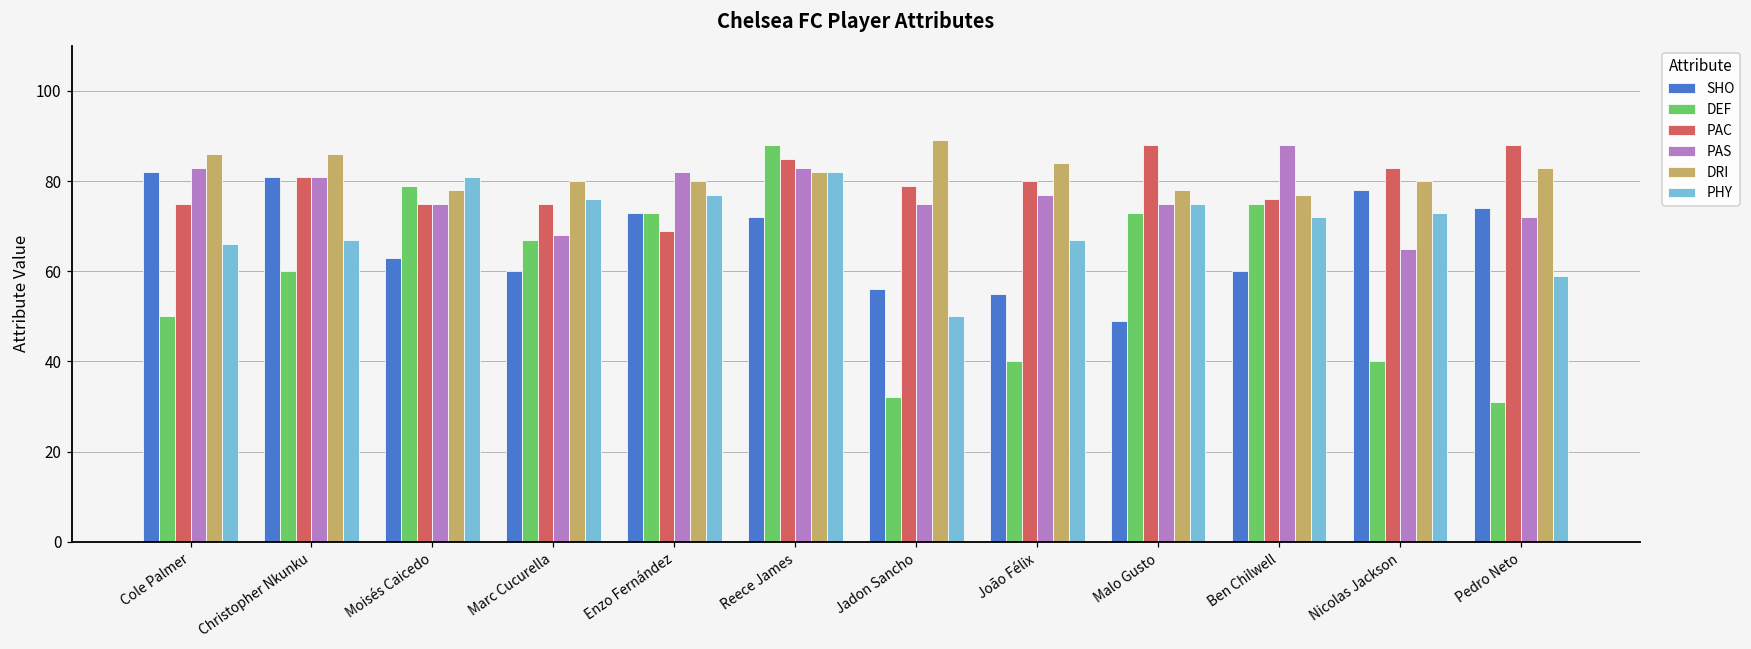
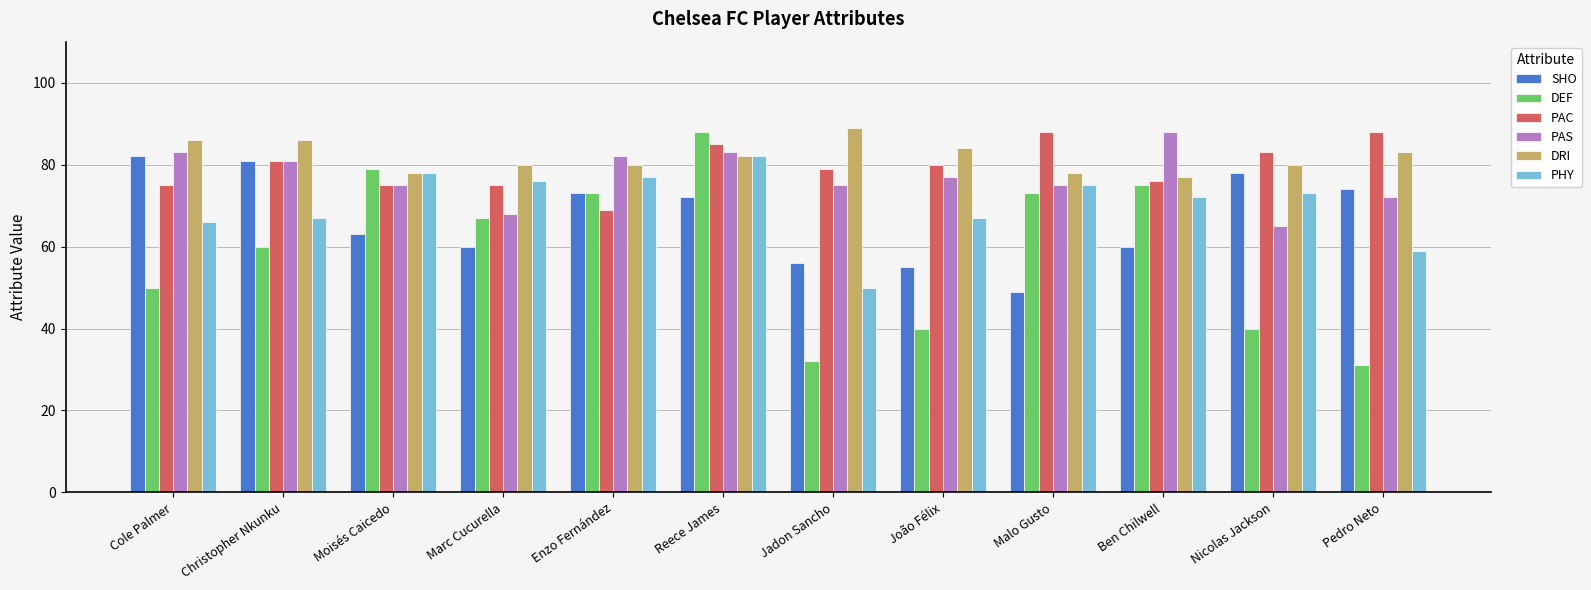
  {
    "SHO": {
      "Cole Palmer": 82,
      "Christopher Nkunku": 81,
      "Moisés Caicedo": 63,
      "Marc Cucurella": 60,
      "Enzo Fernández": 73,
      "Reece James": 72,
      "Jadon Sancho": 56,
      "João Félix": 55,
      "Malo Gusto": 49,
      "Ben Chilwell": 60,
      "Nicolas Jackson": 78,
      "Pedro Neto": 74
    },
    "DEF": {
      "Cole Palmer": 50,
      "Christopher Nkunku": 60,
      "Moisés Caicedo": 79,
      "Marc Cucurella": 67,
      "Enzo Fernández": 73,
      "Reece James": 88,
      "Jadon Sancho": 32,
      "João Félix": 40,
      "Malo Gusto": 73,
      "Ben Chilwell": 75,
      "Nicolas Jackson": 40,
      "Pedro Neto": 31
    },
    "PAC": {
      "Cole Palmer": 75,
      "Christopher Nkunku": 81,
      "Moisés Caicedo": 75,
      "Marc Cucurella": 75,
      "Enzo Fernández": 69,
      "Reece James": 85,
      "Jadon Sancho": 79,
      "João Félix": 80,
      "Malo Gusto": 88,
      "Ben Chilwell": 76,
      "Nicolas Jackson": 83,
      "Pedro Neto": 88
    },
    "PAS": {
      "Cole Palmer": 83,
      "Christopher Nkunku": 81,
      "Moisés Caicedo": 75,
      "Marc Cucurella": 68,
      "Enzo Fernández": 82,
      "Reece James": 83,
      "Jadon Sancho": 75,
      "João Félix": 77,
      "Malo Gusto": 75,
      "Ben Chilwell": 88,
      "Nicolas Jackson": 65,
      "Pedro Neto": 72
    },
    "DRI": {
      "Cole Palmer": 86,
      "Christopher Nkunku": 86,
      "Moisés Caicedo": 78,
      "Marc Cucurella": 80,
      "Enzo Fernández": 80,
      "Reece James": 82,
      "Jadon Sancho": 89,
      "João Félix": 84,
      "Malo Gusto": 78,
      "Ben Chilwell": 77,
      "Nicolas Jackson": 80,
      "Pedro Neto": 83
    },
    "PHY": {
      "Cole Palmer": 66,
      "Christopher Nkunku": 67,
-     "Moisés Caicedo": 81,
+     "Moisés Caicedo": 78,
      "Marc Cucurella": 76,
      "Enzo Fernández": 77,
      "Reece James": 82,
      "Jadon Sancho": 50,
      "João Félix": 67,
      "Malo Gusto": 75,
      "Ben Chilwell": 72,
      "Nicolas Jackson": 73,
      "Pedro Neto": 59
    }
  }
